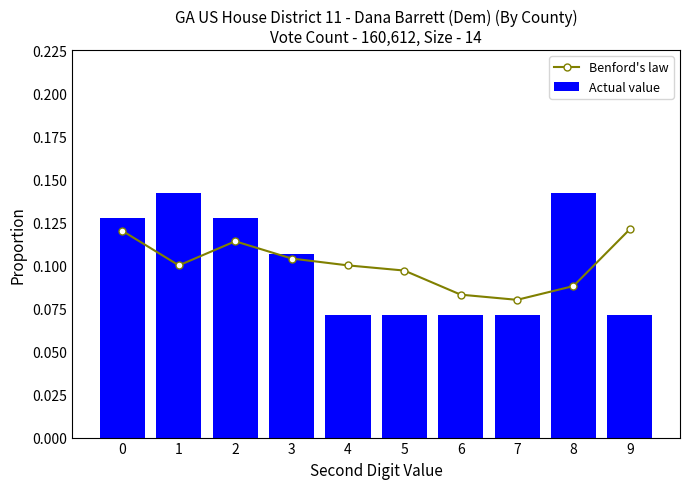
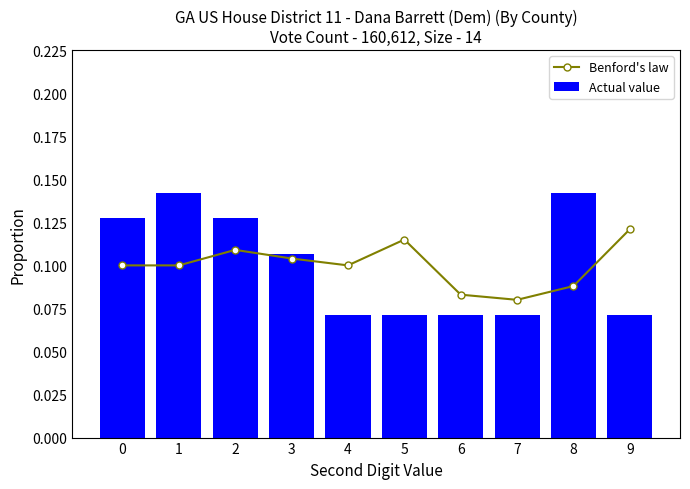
  {
    "Benford's law": {
-     "0": 0.12,
+     "0": 0.10,
      "1": 0.100,
-     "2": 0.114,
+     "2": 0.109,
      "3": 0.104,
      "4": 0.100,
-     "5": 0.097,
+     "5": 0.115,
      "6": 0.083,
      "7": 0.080,
      "8": 0.088,
      "9": 0.121
    },
    "Actual value": {
      "0": 0.128,
      "1": 0.142,
      "2": 0.128,
      "3": 0.106,
      "4": 0.071,
      "5": 0.071,
      "6": 0.071,
      "7": 0.071,
      "8": 0.142,
      "9": 0.071
    }
  }
